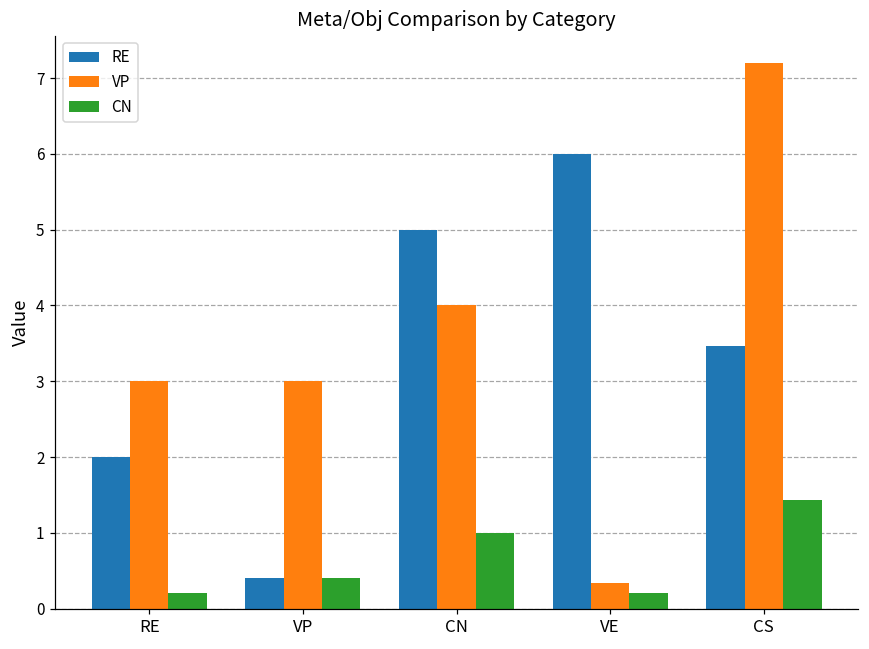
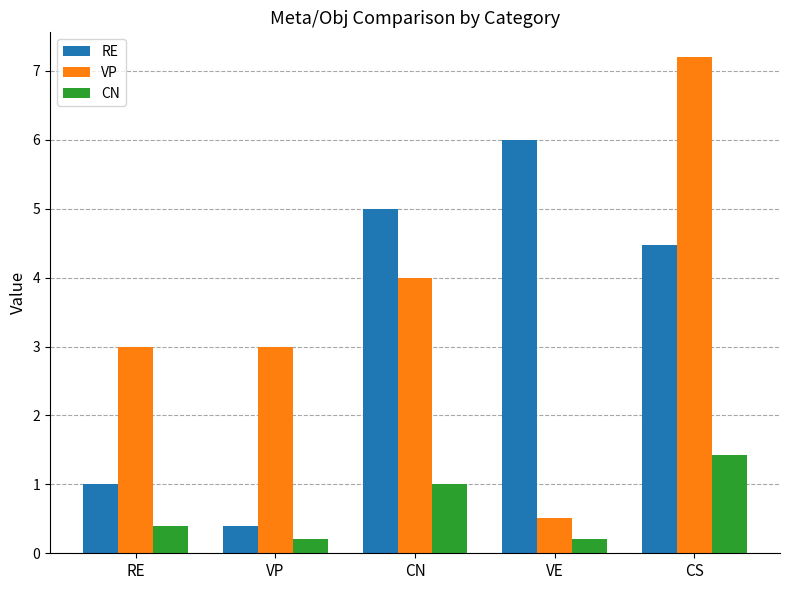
  {
    "RE": {
-     "RE": 2,
+     "RE": 1,
      "VP": 0.4,
      "CN": 5.0,
      "VE": 6.0,
-     "CS": 3.5
+     "CS": 4.5
    },
    "VP": {
      "RE": 3.0,
      "VP": 3.0,
      "CN": 4.0,
-     "VE": 0.3,
+     "VE": 0.5,
      "CS": 7.2
    },
    "CN": {
-     "RE": 0.2,
-     "VP": 0.4,
+     "RE": 0.4,
+     "VP": 0.2,
      "CN": 1.0,
      "VE": 0.2,
      "CS": 1.4
    }
  }
